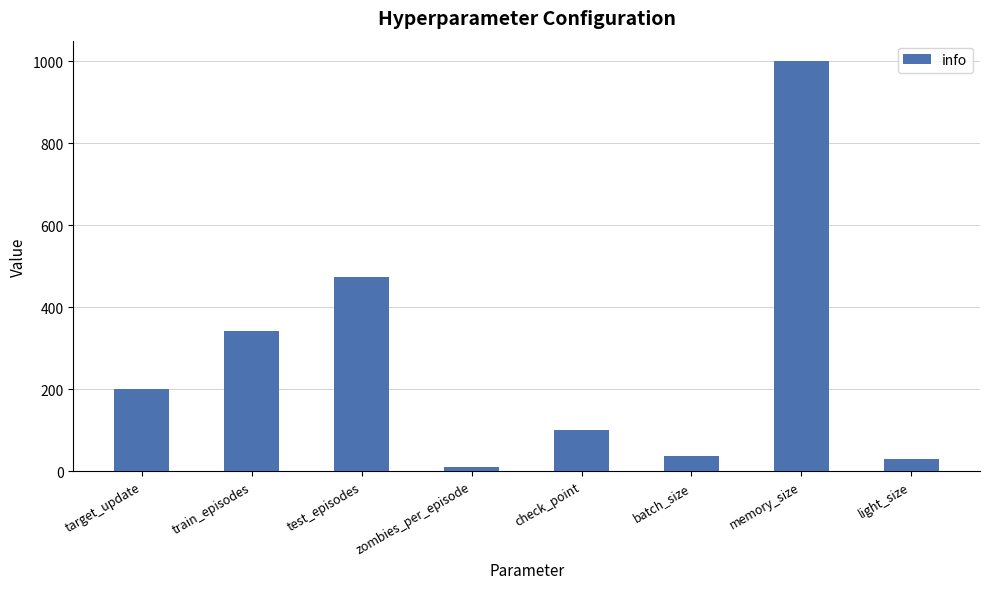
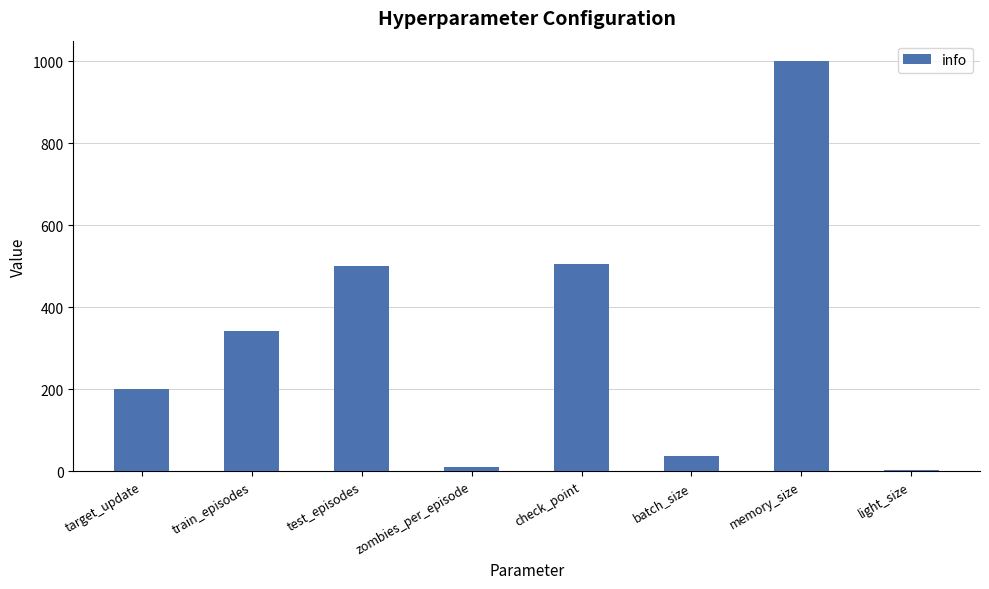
  {
    "target_update": 200,
    "train_episodes": 340,
-   "test_episodes": 470,
+   "test_episodes": 500,
    "zombies_per_episode": 10,
-   "check_point": 100,
+   "check_point": 510,
    "batch_size": 40,
    "memory_size": 1000,
-   "light_size": 30
+   "light_size": 0
  }
